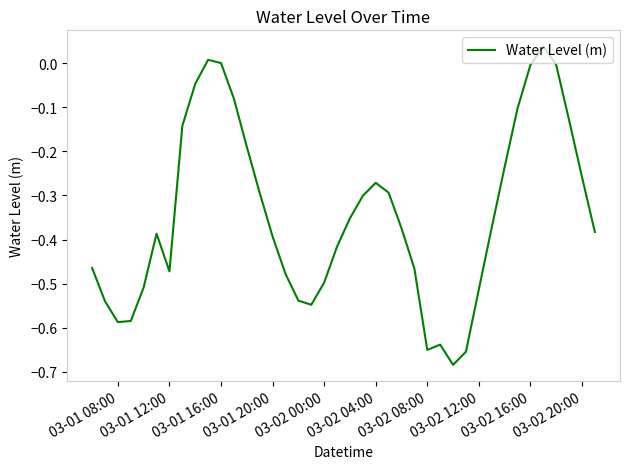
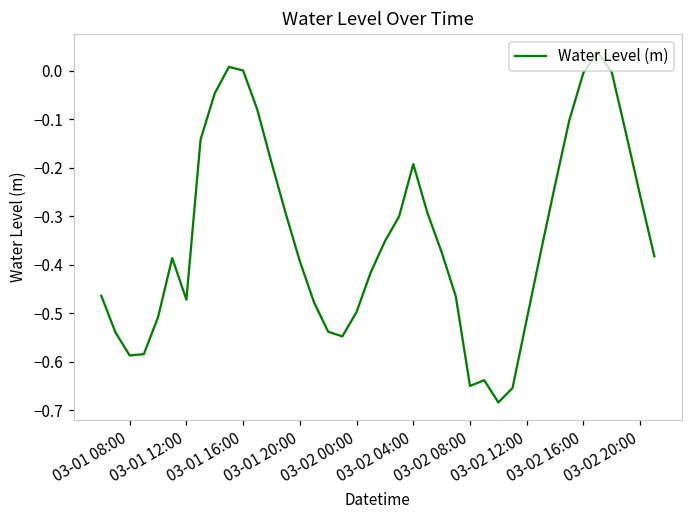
  {
    "03-01 08:00": -0.59,
    "03-01 12:00": -0.47,
    "03-01 16:00": 0.00,
    "03-01 20:00": -0.39,
    "03-02 00:00": -0.50,
-   "03-02 04:00": -0.27,
+   "03-02 04:00": -0.19,
    "03-02 08:00": -0.65,
    "03-02 12:00": -0.51,
    "03-02 16:00": 0.00,
    "03-02 20:00": -0.26
  }
